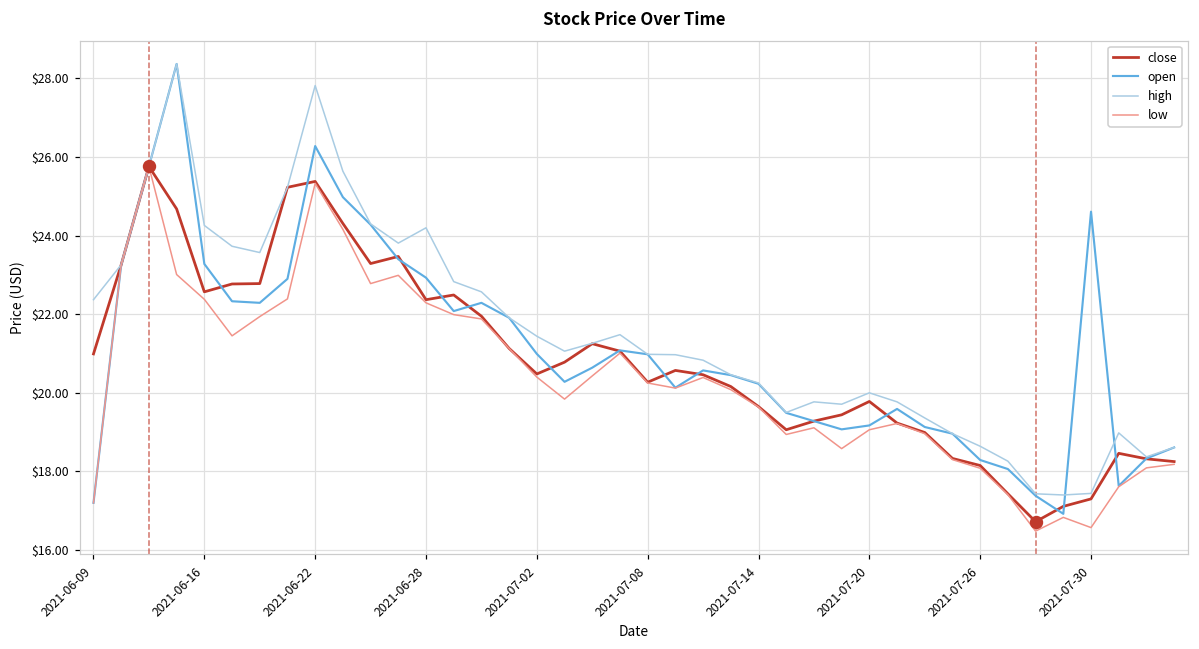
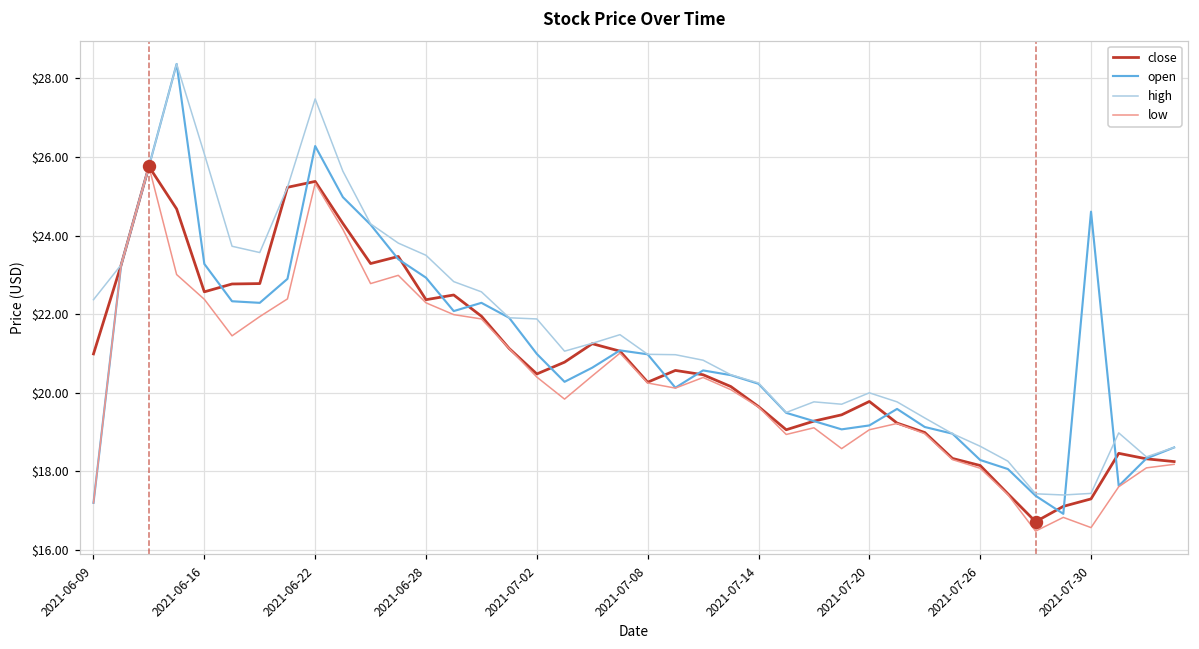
  {
    "open": {
      "2021-06-16": "$23.3",
      "2021-06-22": "$26.3",
      "2021-06-28": "$22.9",
      "2021-07-02": "$21.0",
      "2021-07-20": "$19.2",
      "2021-07-26": "$18.3",
      "2021-07-30": "$24.6"
    },
    "high": {
      "2021-06-09": "$22.4",
-     "2021-06-16": "$24.3",
-     "2021-06-22": "$27.8",
-     "2021-06-28": "$24.2",
-     "2021-07-02": "$21.4",
+     "2021-06-16": "$26.1",
+     "2021-06-22": "$27.5",
+     "2021-06-28": "$23.5",
+     "2021-07-02": "$21.9",
      "2021-07-20": "$20.0",
      "2021-07-26": "$18.6",
      "2021-07-30": "$17.4"
    },
    "low": {
      "2021-06-16": "$22.4",
      "2021-06-28": "$22.3",
      "2021-07-02": "$20.4",
      "2021-07-20": "$19.1",
      "2021-07-30": "$16.6"
    }
  }
